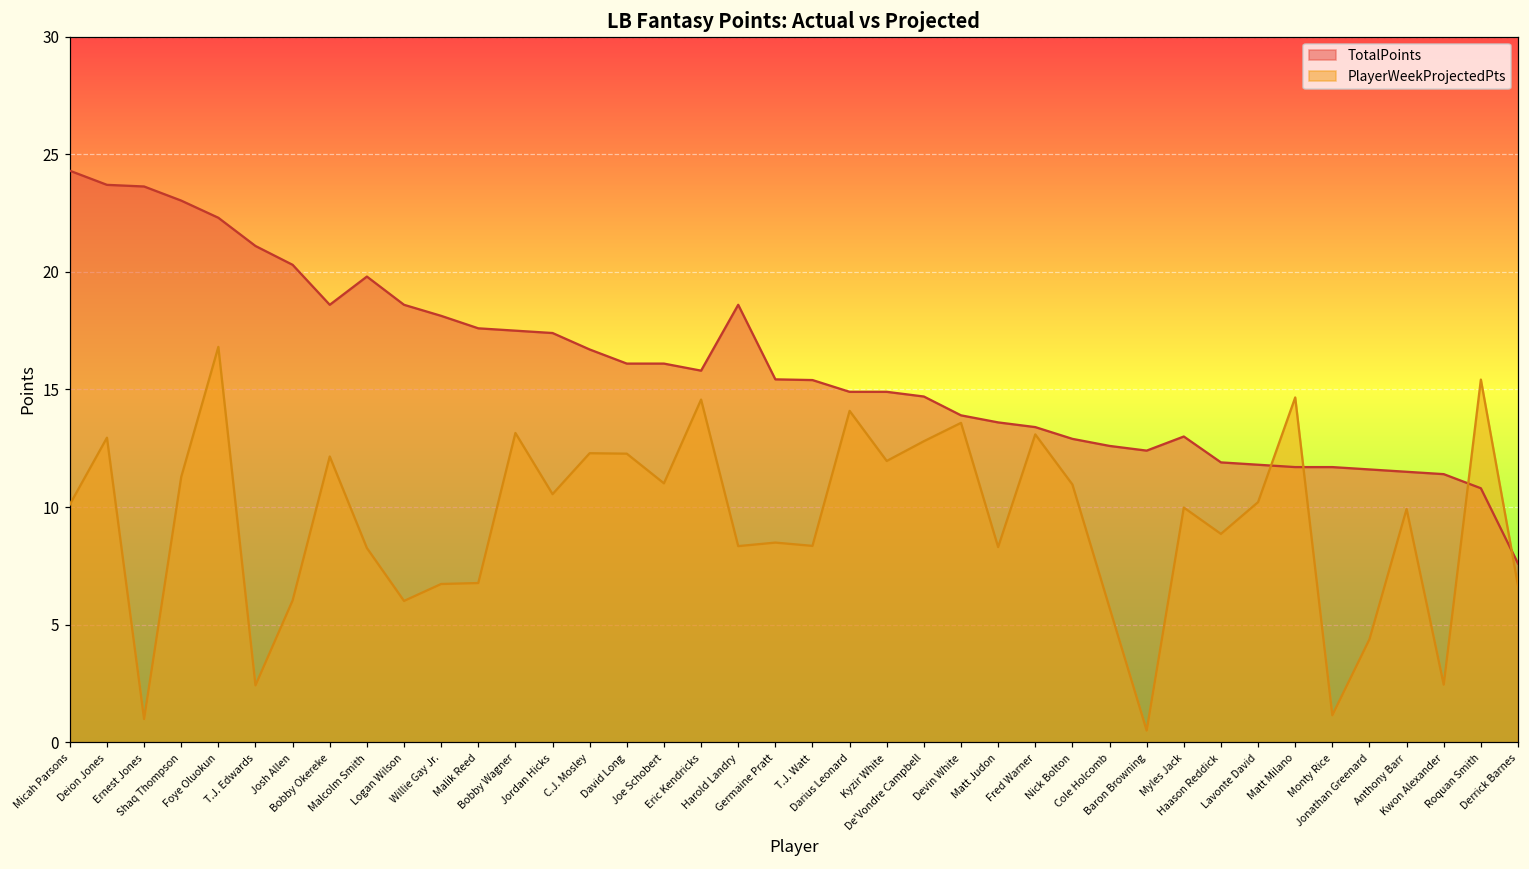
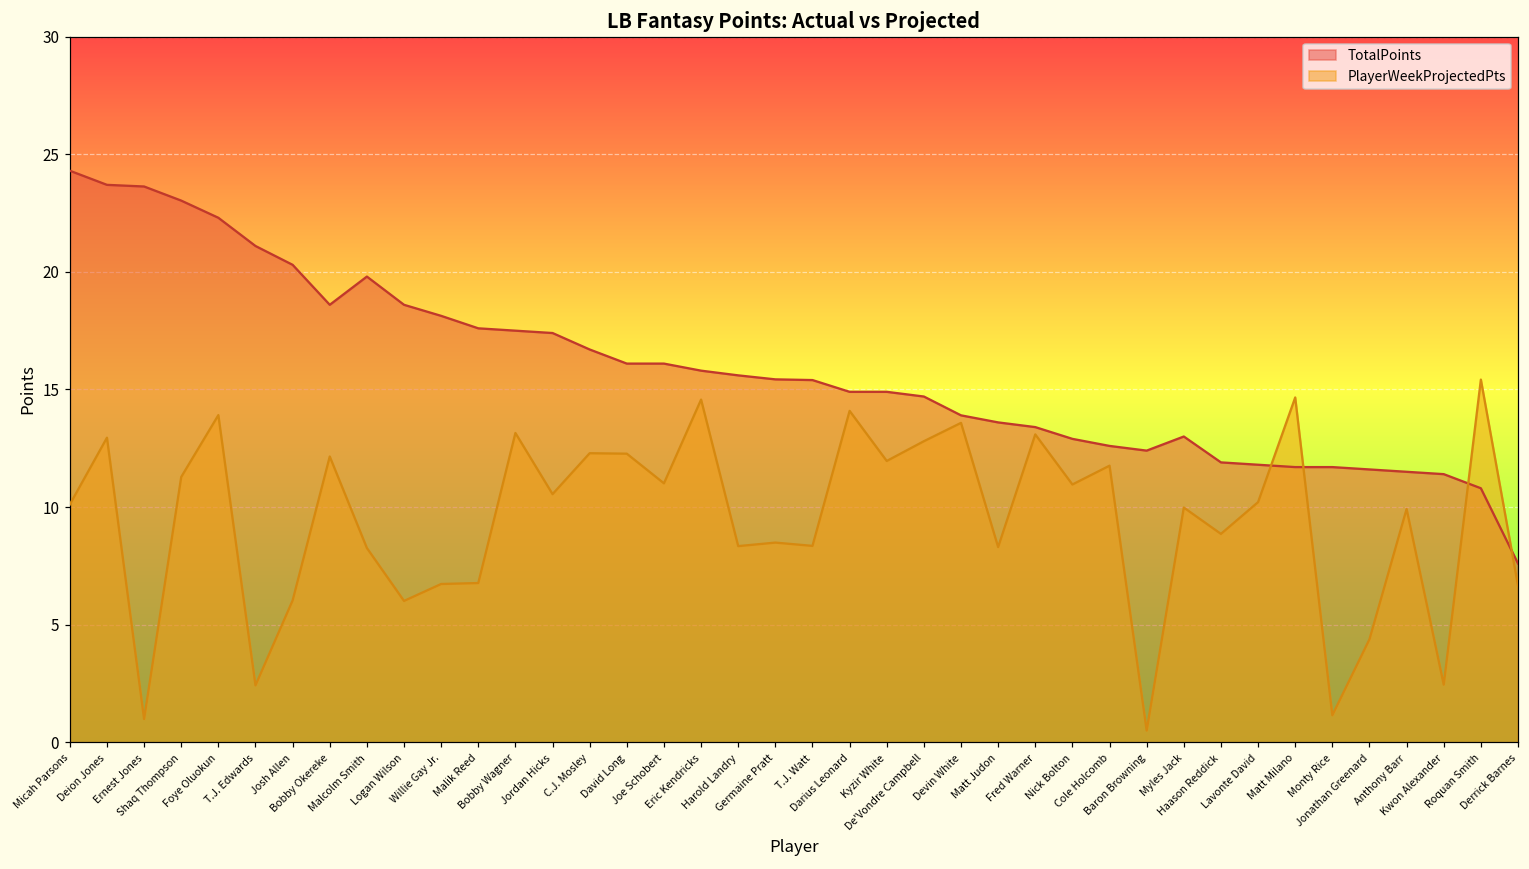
  {
    "TotalPoints": {
      "Micah Parsons": 24.3,
      "Deion Jones": 23.7,
      "Ernest Jones": 23.6,
      "Shaq Thompson": 23.0,
      "Foye Oluokun": 22.3,
      "T.J. Edwards": 21.1,
      "Josh Allen": 20.3,
      "Bobby Okereke": 18.6,
      "Malcolm Smith": 19.8,
      "Logan Wilson": 18.6,
      "Willie Gay Jr.": 18.1,
      "Malik Reed": 17.6,
      "Bobby Wagner": 17.5,
      "Jordan Hicks": 17.4,
      "C.J. Mosley": 16.7,
      "David Long": 16.1,
      "Joe Schobert": 16.1,
      "Eric Kendricks": 15.8,
-     "Harold Landry": 18.6,
+     "Harold Landry": 15.6,
      "Germaine Pratt": 15.4,
      "T.J. Watt": 15.4,
      "Darius Leonard": 14.9,
      "Kyzir White": 14.9,
      "De'Vondre Campbell": 14.7,
      "Devin White": 13.9,
      "Matt Judon": 13.6,
      "Fred Warner": 13.4,
      "Nick Bolton": 12.9,
      "Cole Holcomb": 12.6,
      "Baron Browning": 12.4,
      "Myles Jack": 13.0,
      "Haason Reddick": 11.9,
      "Lavonte David": 11.8,
      "Matt Milano": 11.7,
      "Monty Rice": 11.7,
      "Jonathan Greenard": 11.6,
      "Anthony Barr": 11.5,
      "Kwon Alexander": 11.4,
      "Roquan Smith": 10.8,
      "Derrick Barnes": 7.6
    },
    "PlayerWeekProjectedPts": {
      "Micah Parsons": 10.1,
      "Deion Jones": 13.0,
      "Ernest Jones": 1.0,
      "Shaq Thompson": 11.3,
-     "Foye Oluokun": 16.8,
+     "Foye Oluokun": 13.9,
      "T.J. Edwards": 2.4,
      "Josh Allen": 6.0,
      "Bobby Okereke": 12.2,
      "Malcolm Smith": 8.3,
      "Logan Wilson": 6.0,
      "Willie Gay Jr.": 6.7,
      "Malik Reed": 6.8,
      "Bobby Wagner": 13.2,
      "Jordan Hicks": 10.6,
      "C.J. Mosley": 12.3,
      "David Long": 12.3,
      "Joe Schobert": 11.0,
      "Eric Kendricks": 14.6,
      "Harold Landry": 8.3,
      "Germaine Pratt": 8.5,
      "T.J. Watt": 8.4,
      "Darius Leonard": 14.1,
      "Kyzir White": 12.0,
      "De'Vondre Campbell": 12.8,
      "Devin White": 13.6,
      "Matt Judon": 8.3,
      "Fred Warner": 13.1,
      "Nick Bolton": 11.0,
-     "Cole Holcomb": 5.7,
+     "Cole Holcomb": 11.8,
      "Baron Browning": 0.5,
      "Myles Jack": 10.0,
      "Haason Reddick": 8.9,
      "Lavonte David": 10.2,
      "Matt Milano": 14.7,
      "Monty Rice": 1.2,
      "Jonathan Greenard": 4.4,
      "Anthony Barr": 9.9,
      "Kwon Alexander": 2.5,
      "Roquan Smith": 15.4,
      "Derrick Barnes": 6.7
    }
  }
